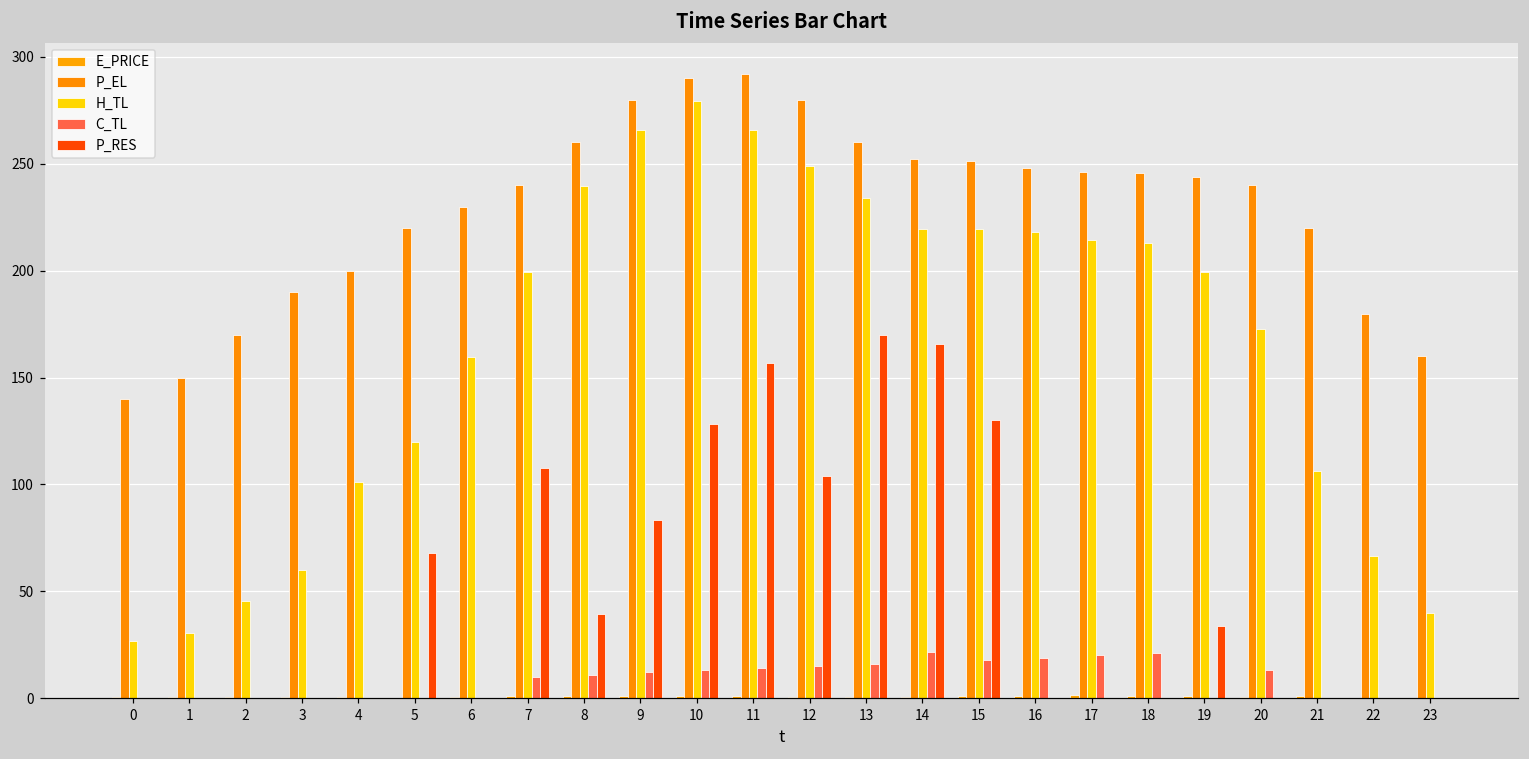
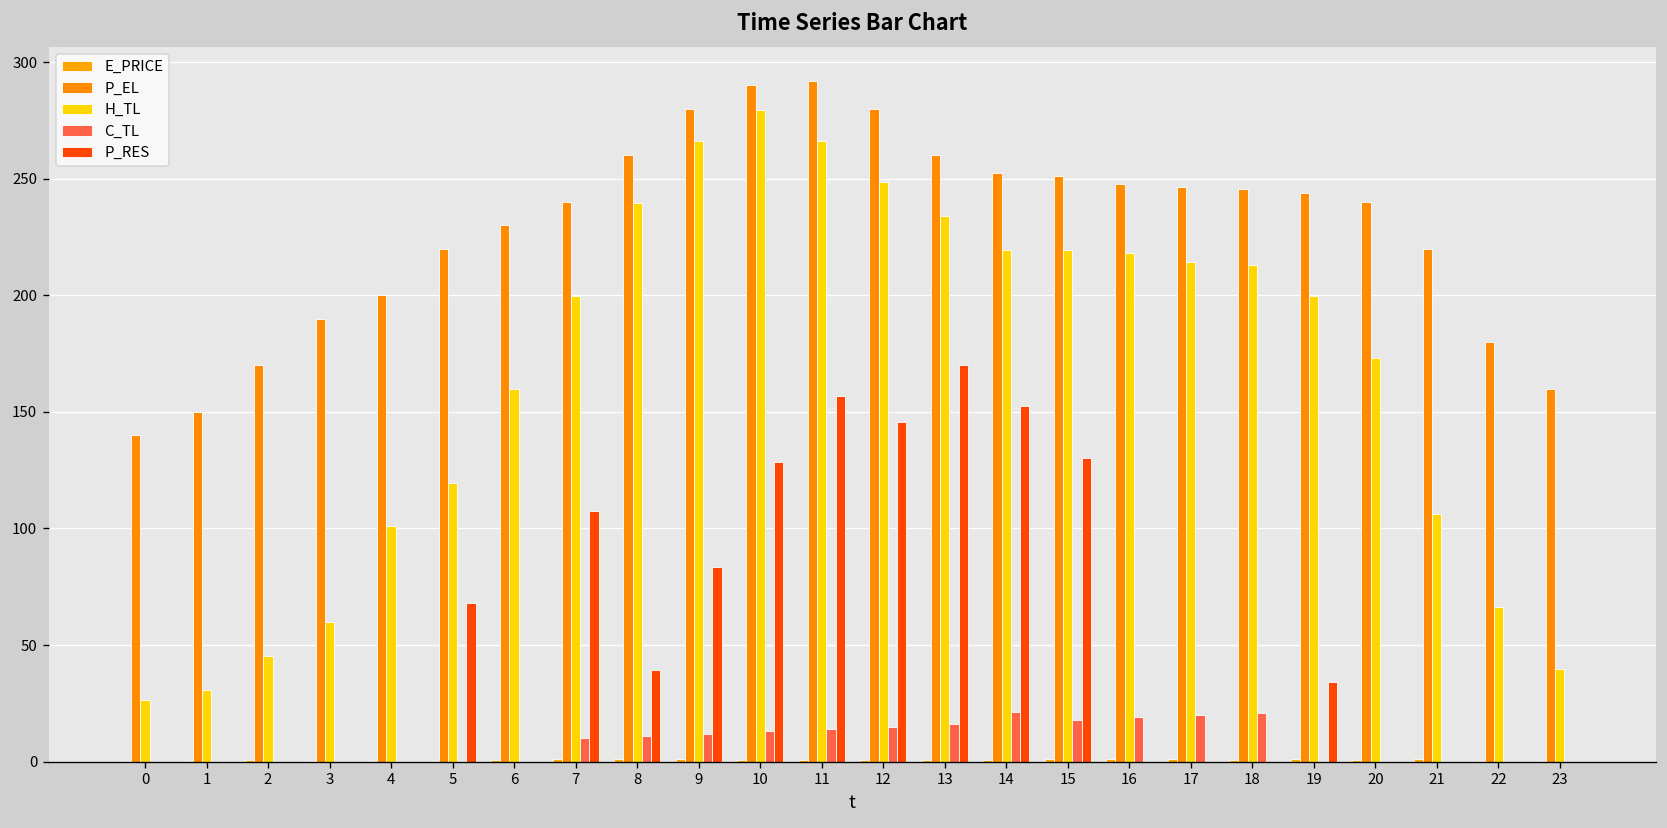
  {
    "C_TL": {
      "0": 0,
      "1": 0,
      "2": 0,
      "3": 0,
      "4": 0,
      "5": 0,
      "6": 0,
      "7": 10,
      "8": 11,
      "9": 12,
      "10": 13,
      "11": 14,
      "12": 15,
      "13": 16,
      "14": 21,
      "15": 18,
      "16": 19,
      "17": 20,
      "18": 21,
      "19": 0,
-     "20": 13,
+     "20": 0,
      "21": 0,
      "22": 0,
      "23": 0
    },
    "P_RES": {
      "0": 0,
      "1": 0,
      "2": 0,
      "3": 0,
      "4": 0,
      "5": 68,
      "6": 0,
      "7": 108,
      "8": 39,
      "9": 83,
      "10": 128,
      "11": 157,
-     "12": 104,
+     "12": 146,
      "13": 170,
-     "14": 166,
+     "14": 152,
      "15": 130,
      "16": 0,
      "17": 0,
      "18": 0,
      "19": 34,
      "20": 0,
      "21": 0,
      "22": 0,
      "23": 0
    }
  }
